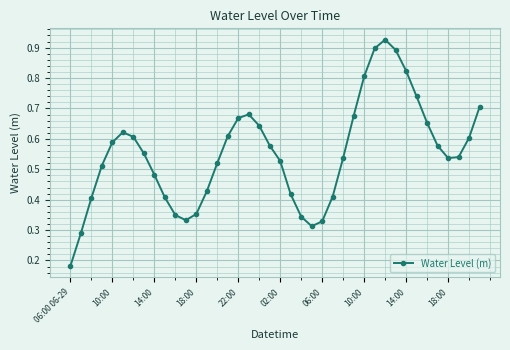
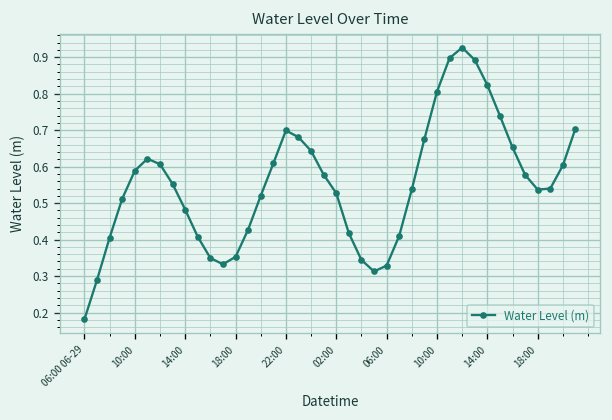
  {
    "06:00 06-29": 0.18,
-   "22:00": 0.67,
+   "22:00": 0.70,
    "02:00": 0.53,
    "06:00": 0.33
  }
